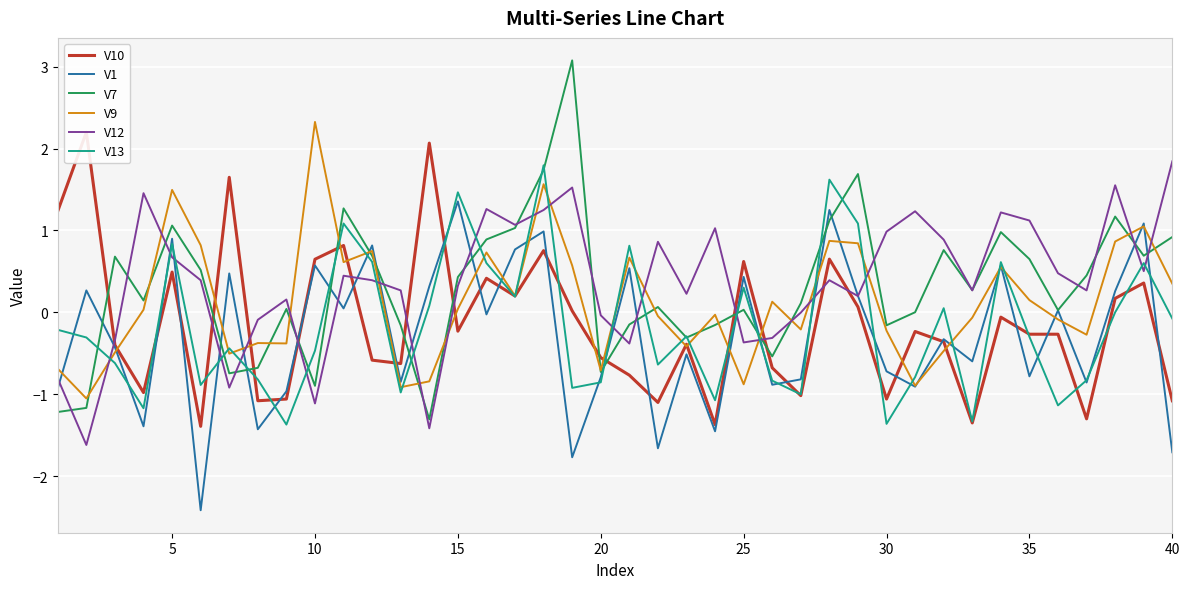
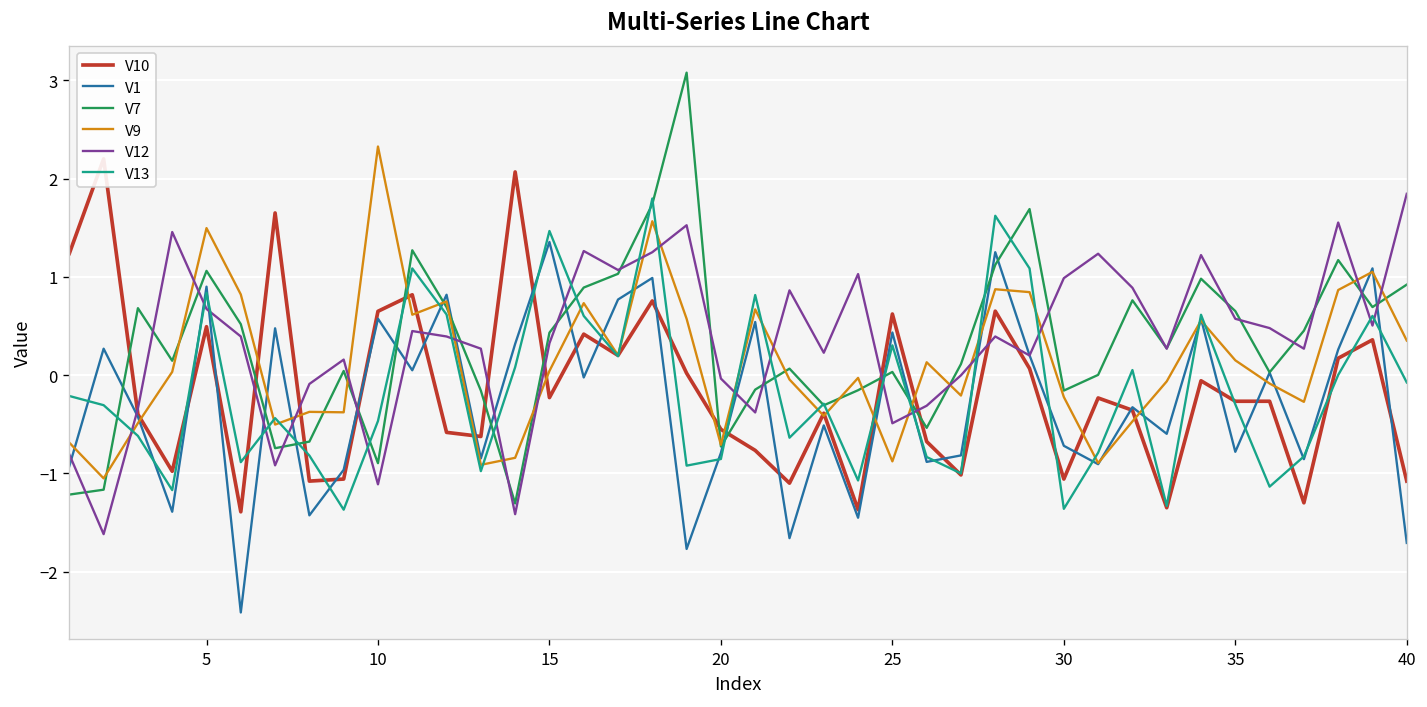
  {
    "V10": {
      "5": 0.5,
      "10": 0.6,
      "15": -0.2,
      "20": -0.6,
      "25": 0.6,
      "30": -1.1,
      "35": -0.3,
      "40": -1.1
    },
    "V9": {
      "5": 1.5,
      "10": 2.3,
      "15": 0.0,
      "25": -0.9,
      "30": -0.2,
      "35": 0.1,
      "40": 0.4
    },
    "V12": {
      "5": 0.7,
      "10": -1.1,
      "15": 0.3,
      "20": 0.0,
-     "25": -0.4,
+     "25": -0.5,
      "30": 1.0,
-     "35": 1.1,
+     "35": 0.6,
      "40": 1.8
    }
  }
